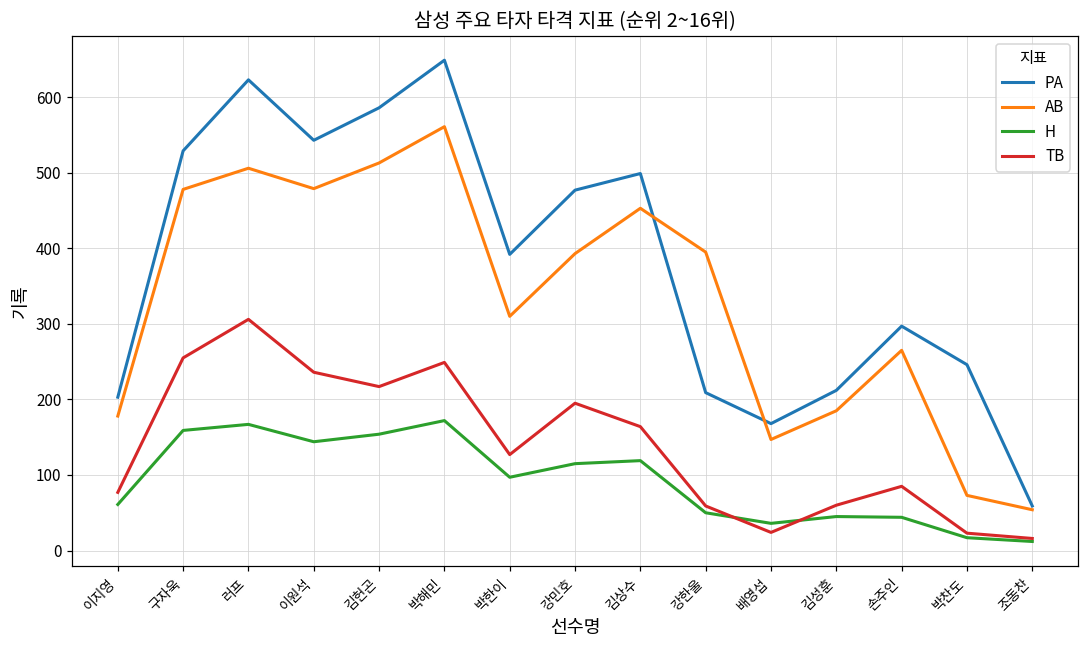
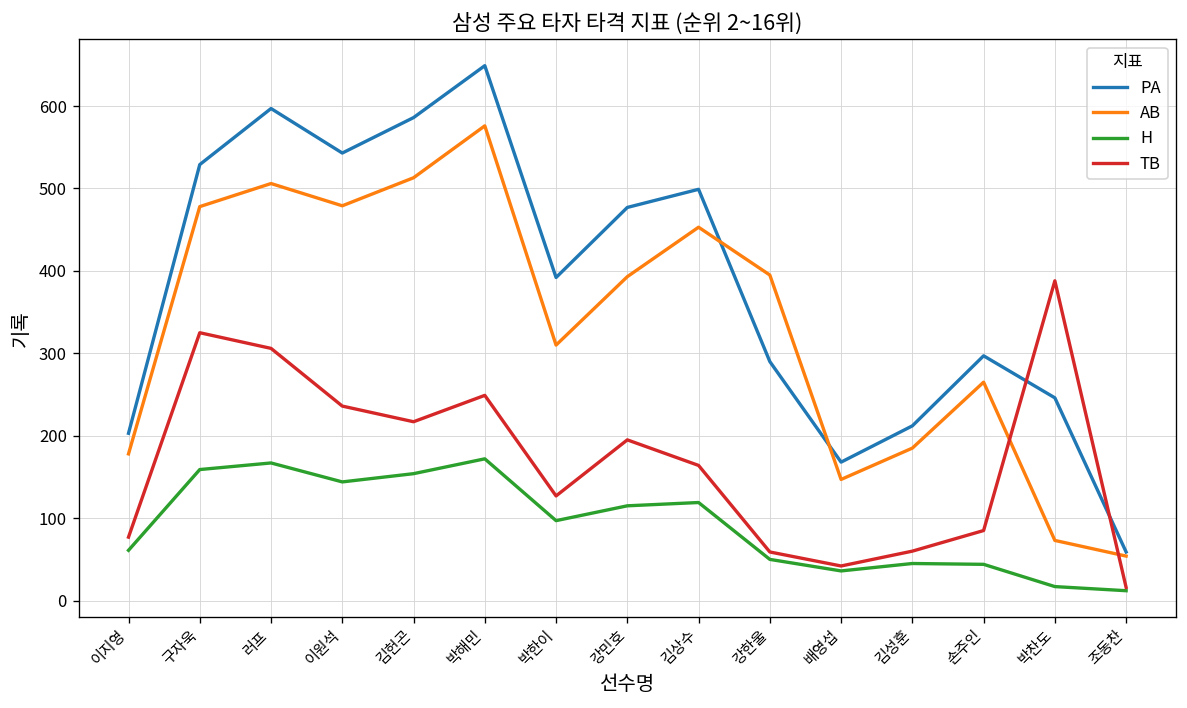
  {
    "PA": {
      "이지영": 200,
      "구자욱": 530,
-     "러프": 620,
+     "러프": 600,
      "이원석": 540,
      "김헌곤": 590,
      "박해민": 650,
      "박한이": 390,
      "강민호": 480,
      "김상수": 500,
-     "강한울": 210,
+     "강한울": 290,
      "배영섭": 170,
      "김성훈": 210,
      "손주인": 300,
      "박찬도": 250,
      "조동찬": 60
    },
    "AB": {
      "이지영": 180,
      "구자욱": 480,
      "러프": 510,
      "이원석": 480,
      "김헌곤": 510,
-     "박해민": 560,
+     "박해민": 580,
      "박한이": 310,
      "강민호": 390,
      "김상수": 450,
      "강한울": 400,
      "배영섭": 150,
      "김성훈": 190,
      "손주인": 270,
      "박찬도": 70,
      "조동찬": 50
    },
    "H": {
      "이지영": 60,
      "구자욱": 160,
      "러프": 170,
      "이원석": 140,
      "김헌곤": 150,
      "박해민": 170,
      "박한이": 100,
      "강민호": 120,
      "김상수": 120,
      "강한울": 50,
      "배영섭": 40,
      "김성훈": 50,
      "손주인": 40,
      "박찬도": 20,
      "조동찬": 10
    },
    "TB": {
      "이지영": 80,
-     "구자욱": 260,
+     "구자욱": 330,
      "러프": 310,
      "이원석": 240,
      "김헌곤": 220,
      "박해민": 250,
      "박한이": 130,
      "강민호": 200,
      "김상수": 160,
      "강한울": 60,
-     "배영섭": 20,
+     "배영섭": 40,
      "김성훈": 60,
      "손주인": 90,
-     "박찬도": 20,
+     "박찬도": 390,
      "조동찬": 20
    }
  }
